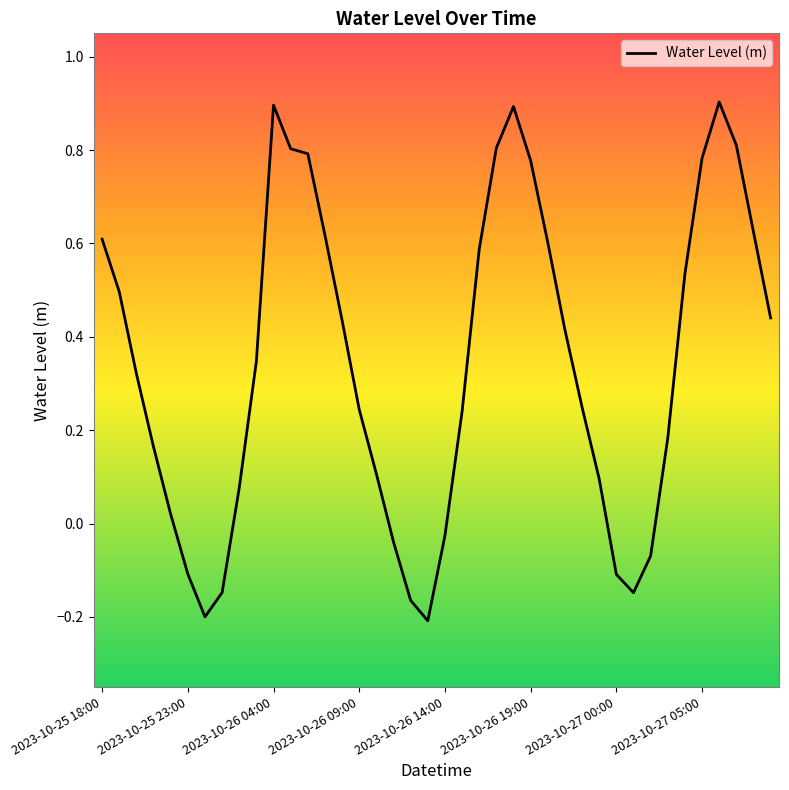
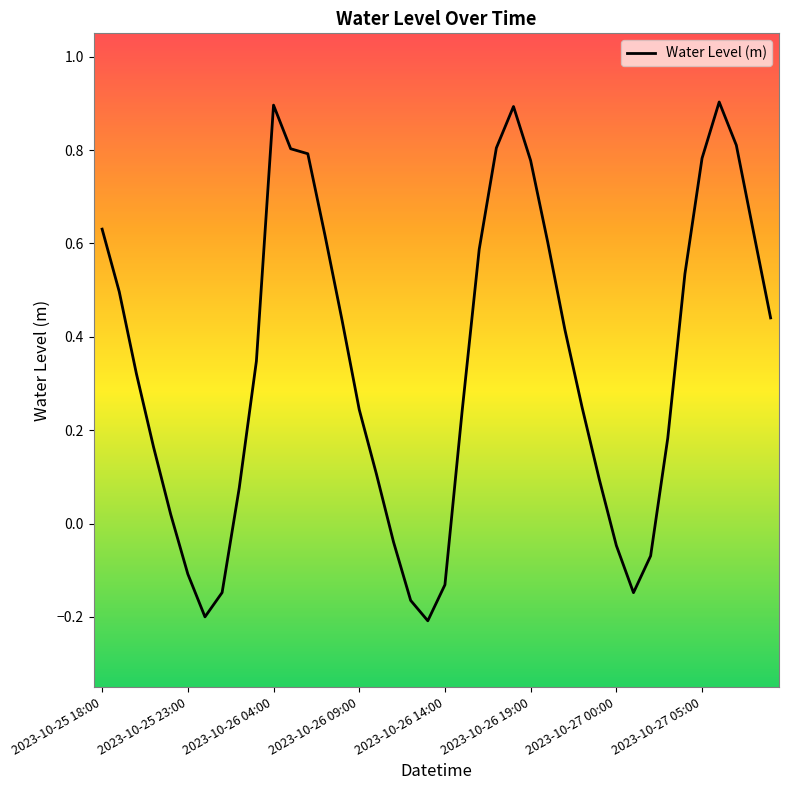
  {
-   "2023-10-25 18:00": 0.61,
+   "2023-10-25 18:00": 0.63,
    "2023-10-25 23:00": -0.11,
    "2023-10-26 04:00": 0.90,
    "2023-10-26 09:00": 0.24,
-   "2023-10-26 14:00": -0.03,
+   "2023-10-26 14:00": -0.13,
    "2023-10-26 19:00": 0.78,
-   "2023-10-27 00:00": -0.11,
+   "2023-10-27 00:00": -0.05,
    "2023-10-27 05:00": 0.78
  }
